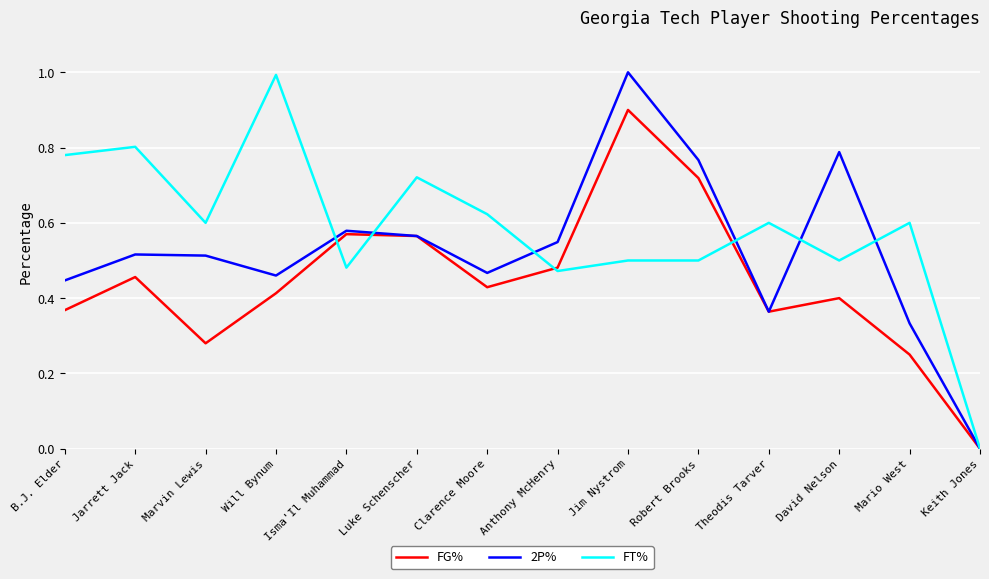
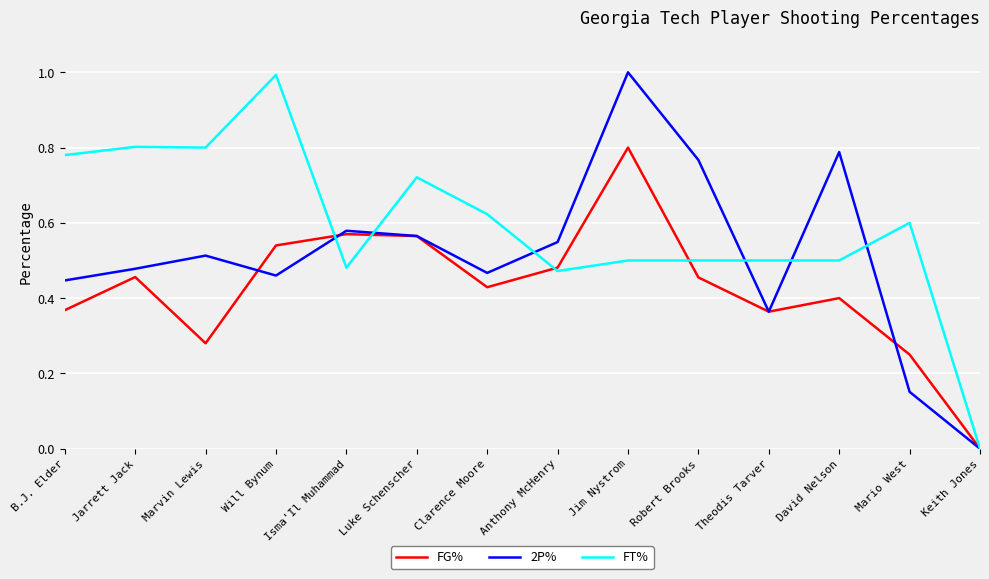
  {
    "FG%": {
      "B.J. Elder": 0.37,
      "Jarrett Jack": 0.46,
      "Marvin Lewis": 0.28,
-     "Will Bynum": 0.41,
+     "Will Bynum": 0.54,
      "Isma'Il Muhammad": 0.57,
      "Clarence Moore": 0.43,
      "Anthony McHenry": 0.48,
-     "Jim Nystrom": 0.9,
-     "Robert Brooks": 0.72,
+     "Jim Nystrom": 0.8,
+     "Robert Brooks": 0.46,
      "David Nelson": 0.40,
      "Mario West": 0.25
    },
    "2P%": {
      "B.J. Elder": 0.45,
-     "Jarrett Jack": 0.52,
+     "Jarrett Jack": 0.48,
      "Marvin Lewis": 0.51,
      "Will Bynum": 0.46,
      "Isma'Il Muhammad": 0.58,
      "Clarence Moore": 0.47,
      "Anthony McHenry": 0.55,
      "Jim Nystrom": 1.00,
      "Robert Brooks": 0.77,
      "David Nelson": 0.79,
-     "Mario West": 0.33
+     "Mario West": 0.15
    },
    "FT%": {
      "B.J. Elder": 0.78,
      "Jarrett Jack": 0.8,
-     "Marvin Lewis": 0.6,
+     "Marvin Lewis": 0.8,
      "Will Bynum": 0.99,
      "Isma'Il Muhammad": 0.48,
      "Luke Schenscher": 0.72,
      "Clarence Moore": 0.62,
      "Anthony McHenry": 0.47,
      "Jim Nystrom": 0.5,
      "Robert Brooks": 0.5,
-     "Theodis Tarver": 0.6,
+     "Theodis Tarver": 0.5,
      "David Nelson": 0.5,
      "Mario West": 0.6
    }
  }
